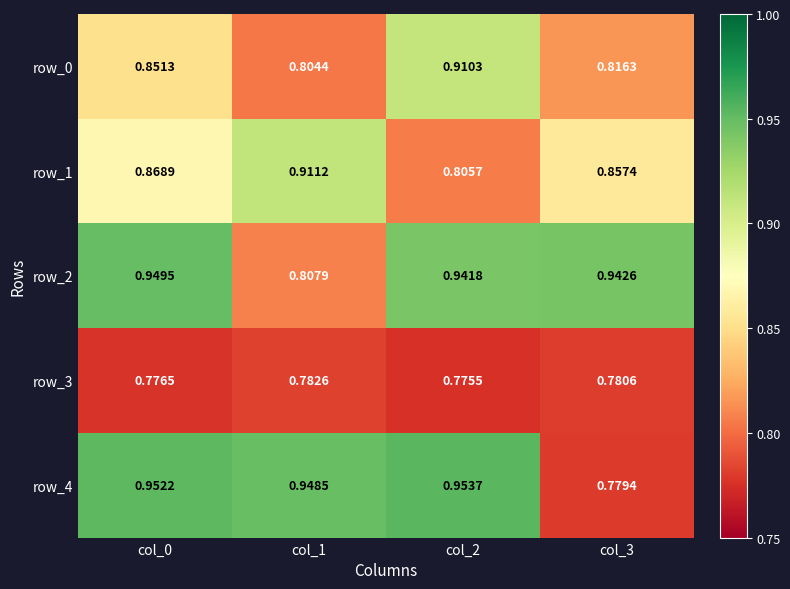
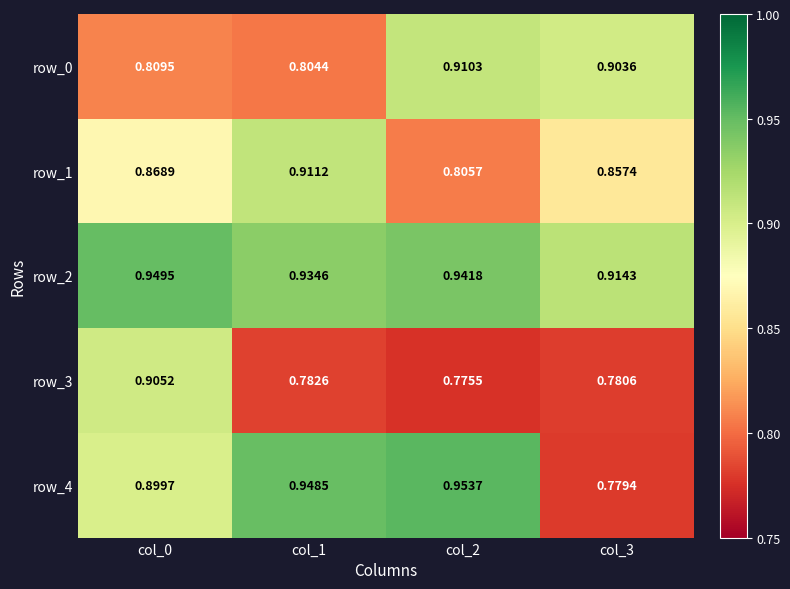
  {
    "row_0": {
-     "col_0": 0.8513,
+     "col_0": 0.8095,
      "col_1": 0.8044,
      "col_2": 0.9103,
-     "col_3": 0.8163
+     "col_3": 0.9036
    },
    "row_1": {
      "col_0": 0.8689,
      "col_1": 0.9112,
      "col_2": 0.8057,
      "col_3": 0.8574
    },
    "row_2": {
      "col_0": 0.9495,
-     "col_1": 0.8079,
+     "col_1": 0.9346,
      "col_2": 0.9418,
-     "col_3": 0.9426
+     "col_3": 0.9143
    },
    "row_3": {
-     "col_0": 0.7765,
+     "col_0": 0.9052,
      "col_1": 0.7826,
      "col_2": 0.7755,
      "col_3": 0.7806
    },
    "row_4": {
-     "col_0": 0.9522,
+     "col_0": 0.8997,
      "col_1": 0.9485,
      "col_2": 0.9537,
      "col_3": 0.7794
    }
  }
